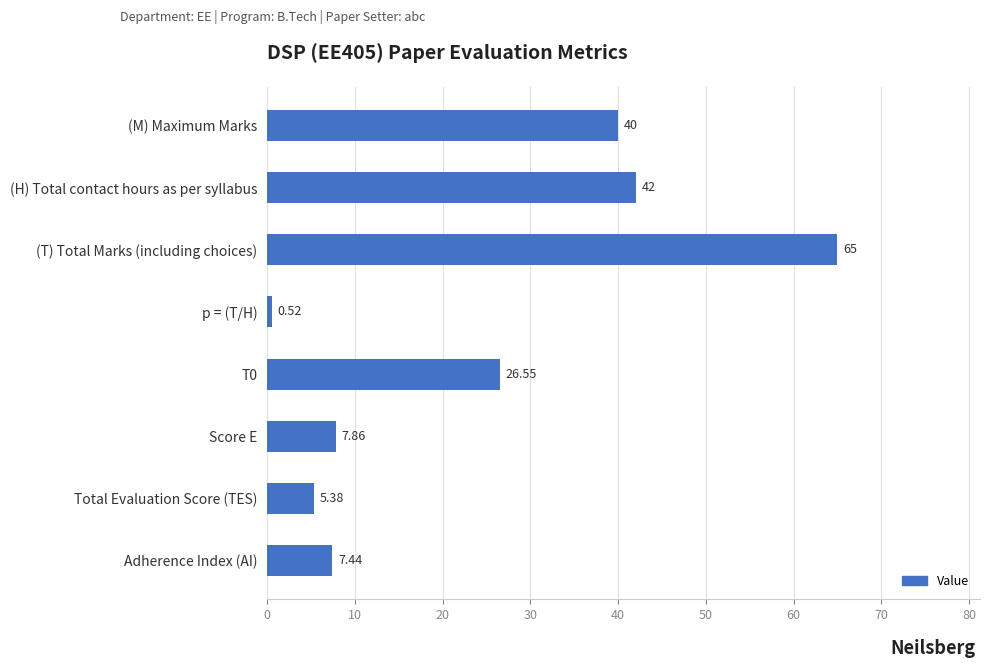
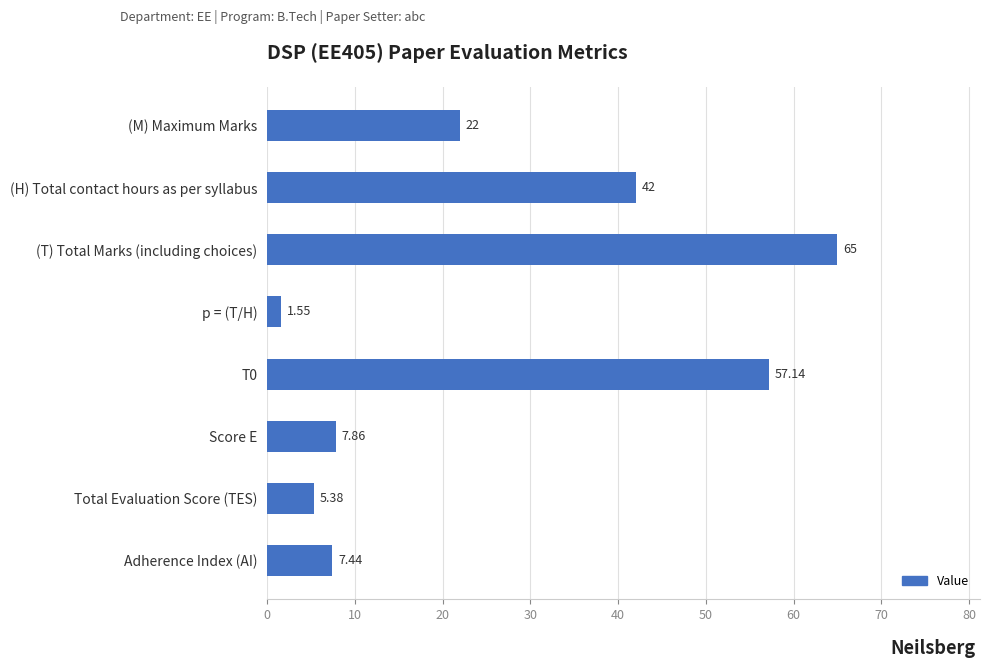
  {
-   "(M) Maximum Marks": 40,
+   "(M) Maximum Marks": 22,
    "(H) Total contact hours as per syllabus": 42,
    "(T) Total Marks (including choices)": 65,
-   "p = (T/H)": 0.52,
-   "T0": 26.55,
+   "p = (T/H)": 1.55,
+   "T0": 57.14,
    "Score E": 7.86,
    "Total Evaluation Score (TES)": 5.38,
    "Adherence Index (AI)": 7.44
  }
